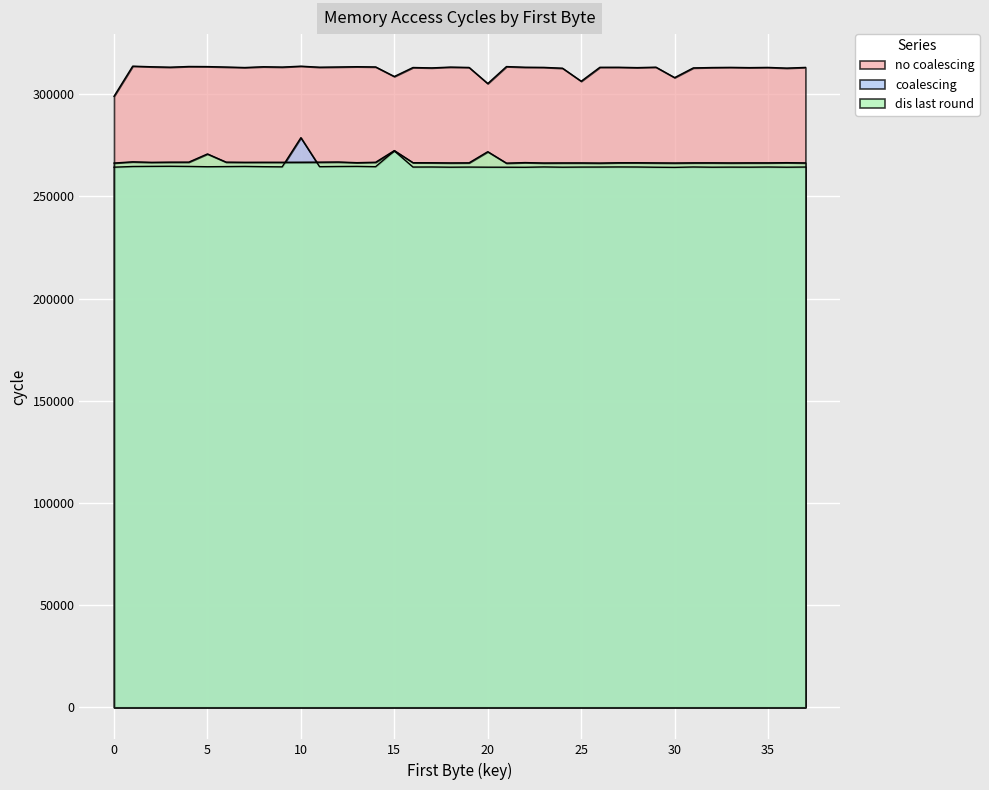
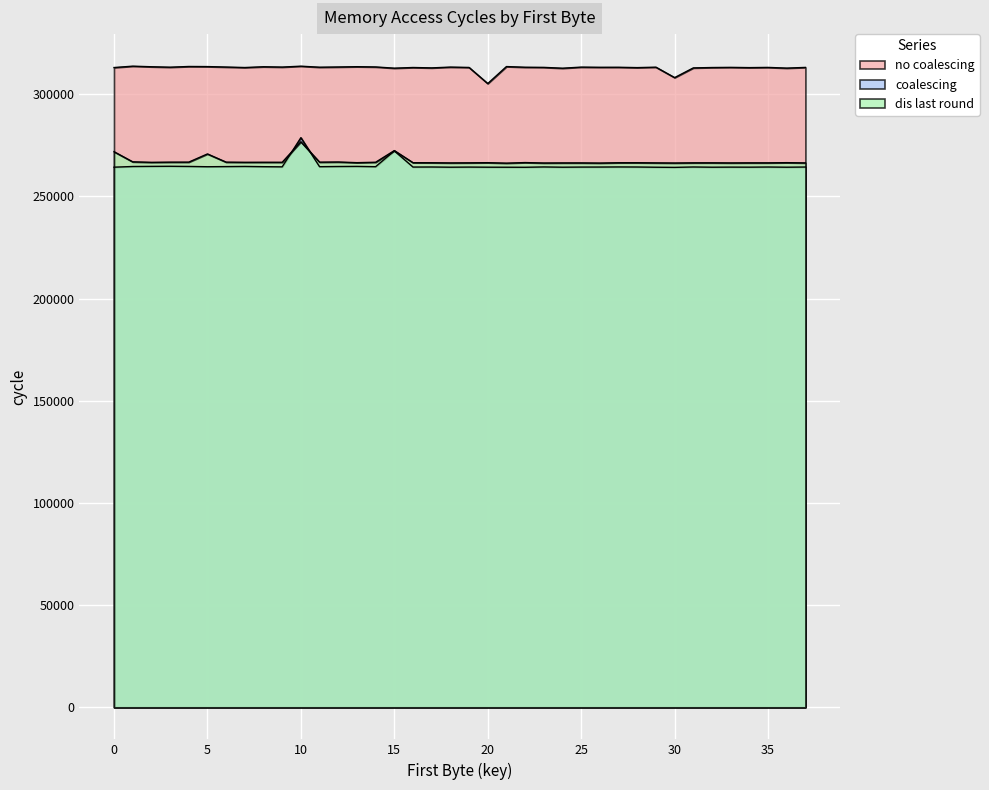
  {
    "no coalescing": {
-     "0": 299000,
+     "0": 313000,
      "5": 314000,
      "10": 314000,
-     "15": 309000,
+     "15": 313000,
      "20": 305000,
-     "25": 306000,
+     "25": 313000,
      "30": 308000,
      "35": 313000
    },
    "coalescing": {
      "0": 264000,
      "5": 265000,
      "10": 279000,
      "20": 264000,
      "25": 264000,
      "30": 264000,
      "35": 264000
    },
    "dis last round": {
-     "0": 266000,
+     "0": 272000,
      "5": 271000,
-     "10": 267000,
-     "20": 272000,
+     "10": 277000,
+     "20": 267000,
      "25": 266000,
      "30": 266000,
      "35": 266000
    }
  }
